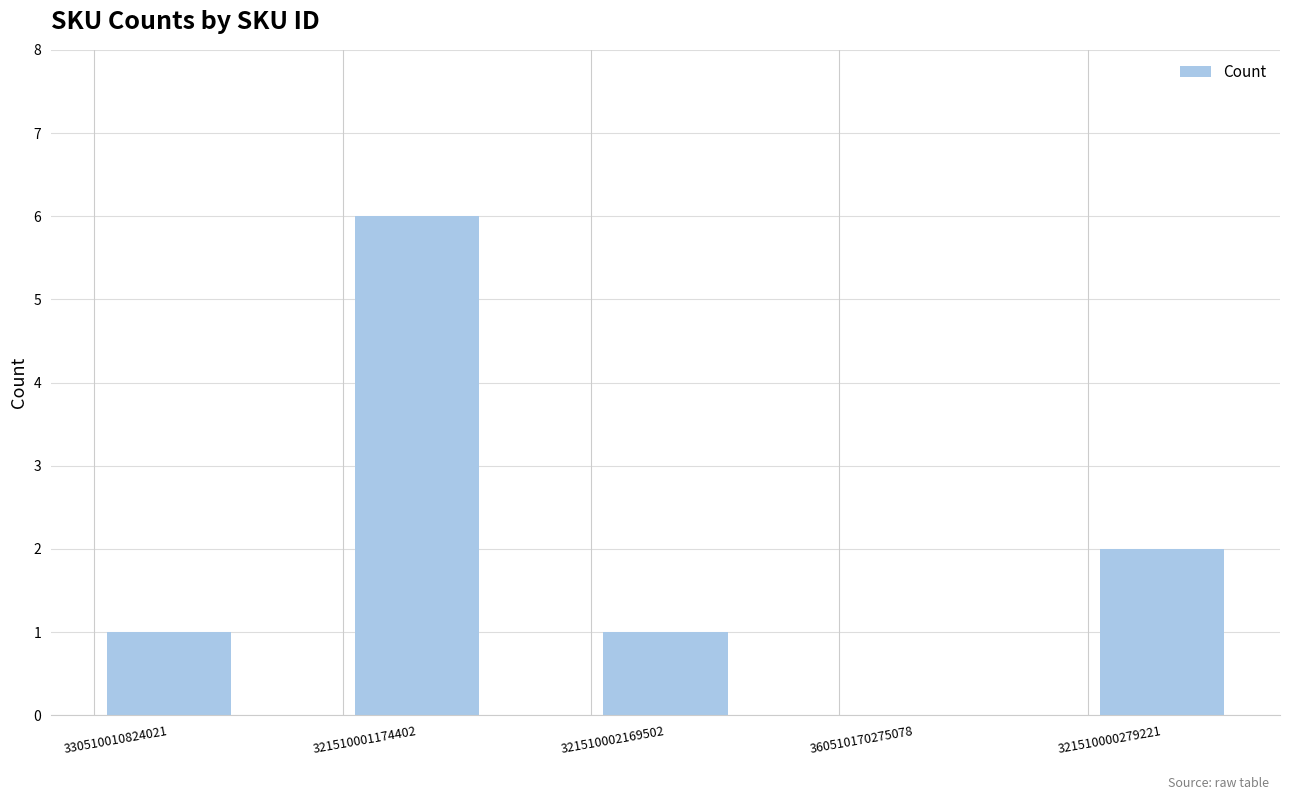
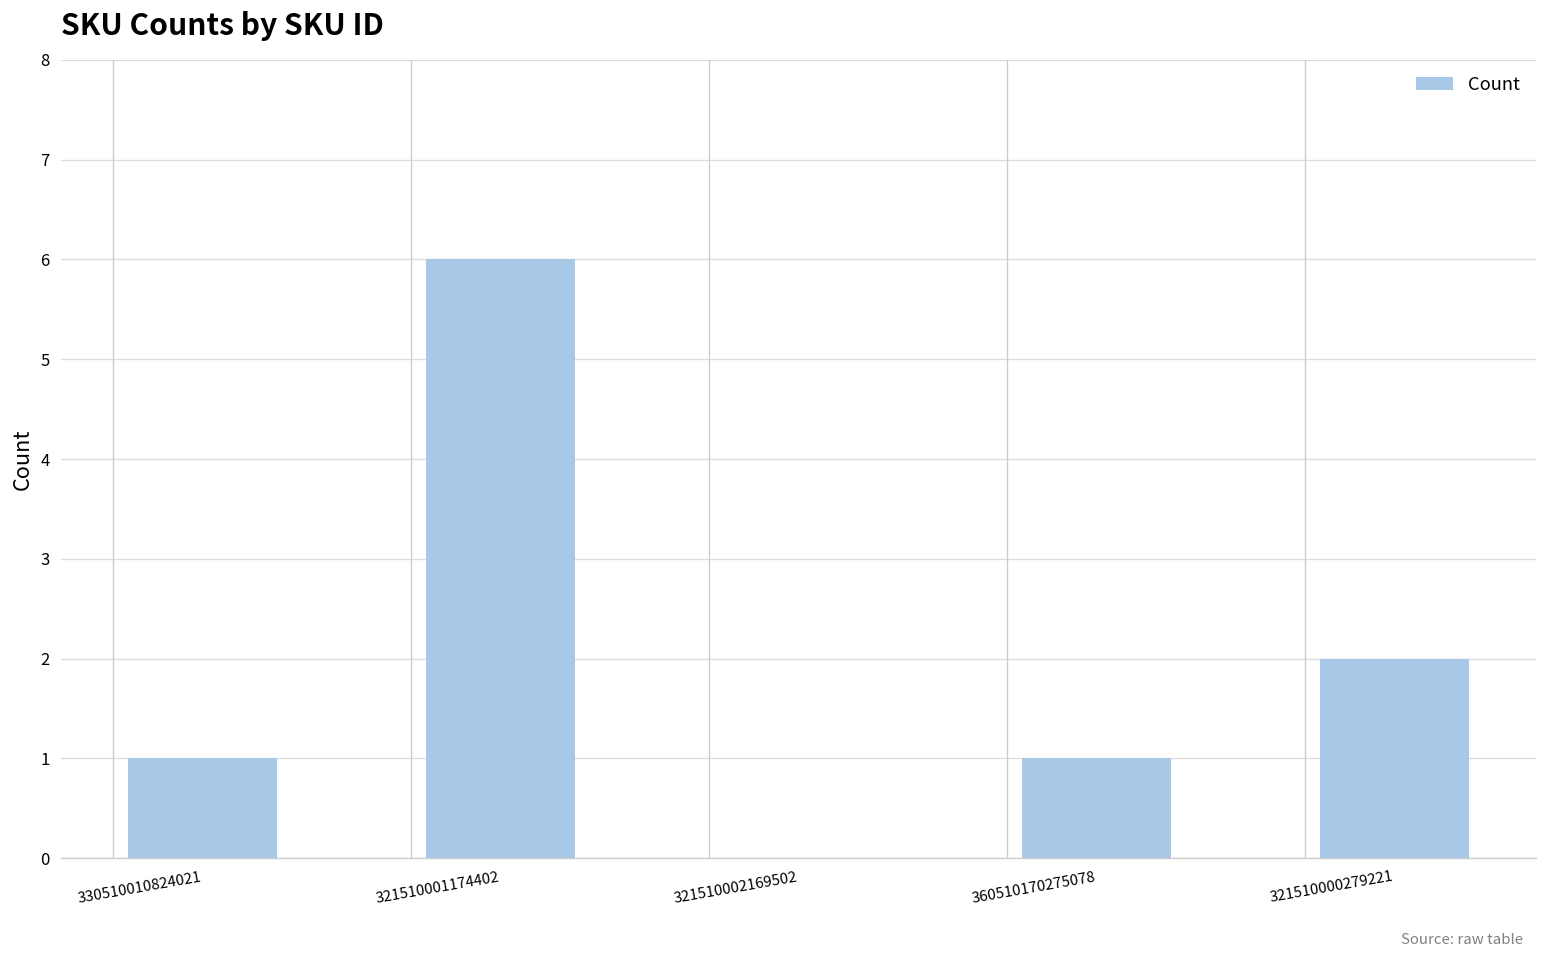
  {
    "330510010824021": 1,
    "321510001174402": 6,
-   "321510002169502": 1,
-   "360510170275078": 0,
+   "321510002169502": 0,
+   "360510170275078": 1,
    "321510000279221": 2
  }
